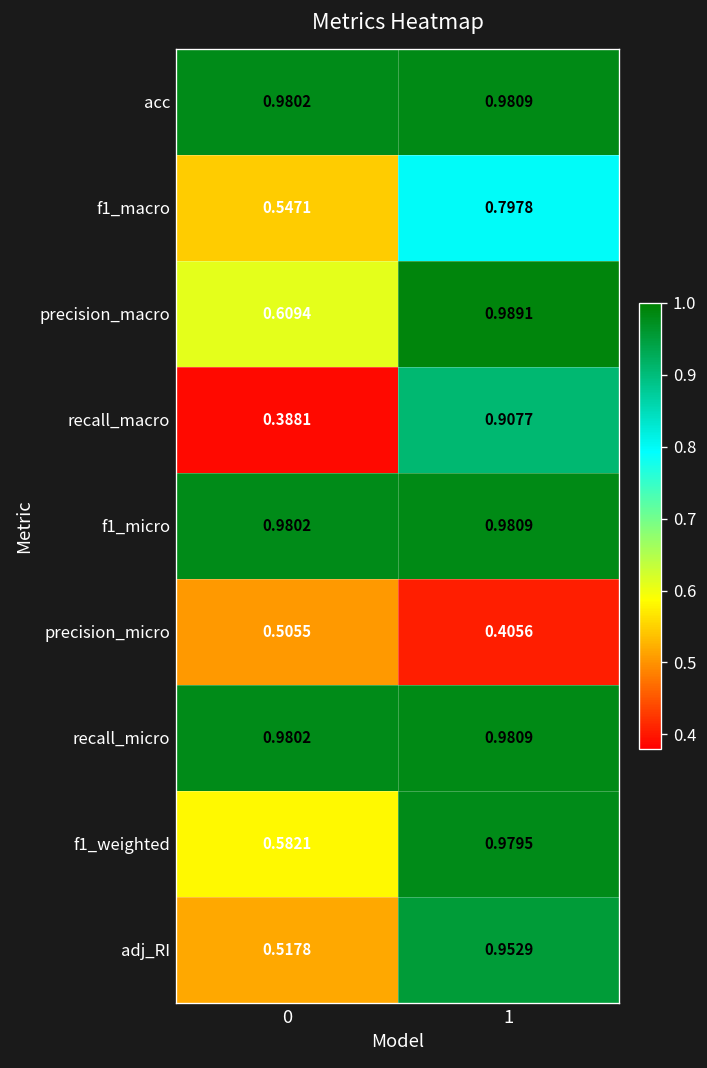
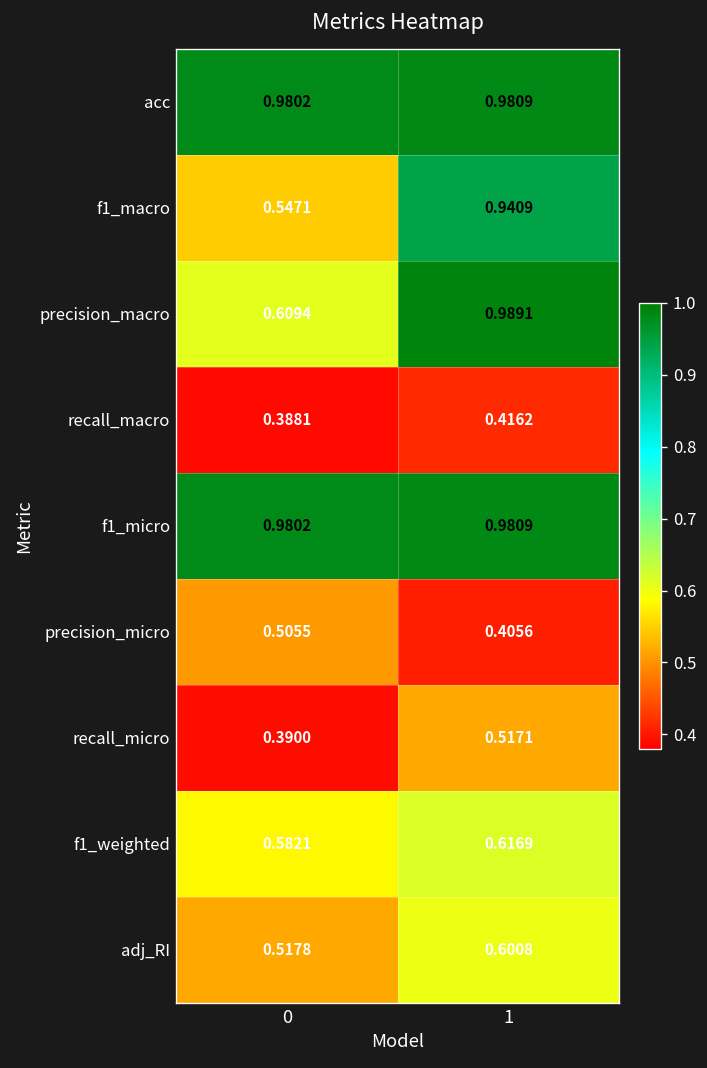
  {
    "acc": {
      "0": 0.9802,
      "1": 0.9809
    },
    "f1_macro": {
      "0": 0.5471,
-     "1": 0.7978
+     "1": 0.9409
    },
    "precision_macro": {
      "0": 0.6094,
      "1": 0.9891
    },
    "recall_macro": {
      "0": 0.3881,
-     "1": 0.9077
+     "1": 0.4162
    },
    "f1_micro": {
      "0": 0.9802,
      "1": 0.9809
    },
    "precision_micro": {
      "0": 0.5055,
      "1": 0.4056
    },
    "recall_micro": {
-     "0": 0.9802,
-     "1": 0.9809
+     "0": 0.3900,
+     "1": 0.5171
    },
    "f1_weighted": {
      "0": 0.5821,
-     "1": 0.9795
+     "1": 0.6169
    },
    "adj_RI": {
      "0": 0.5178,
-     "1": 0.9529
+     "1": 0.6008
    }
  }
